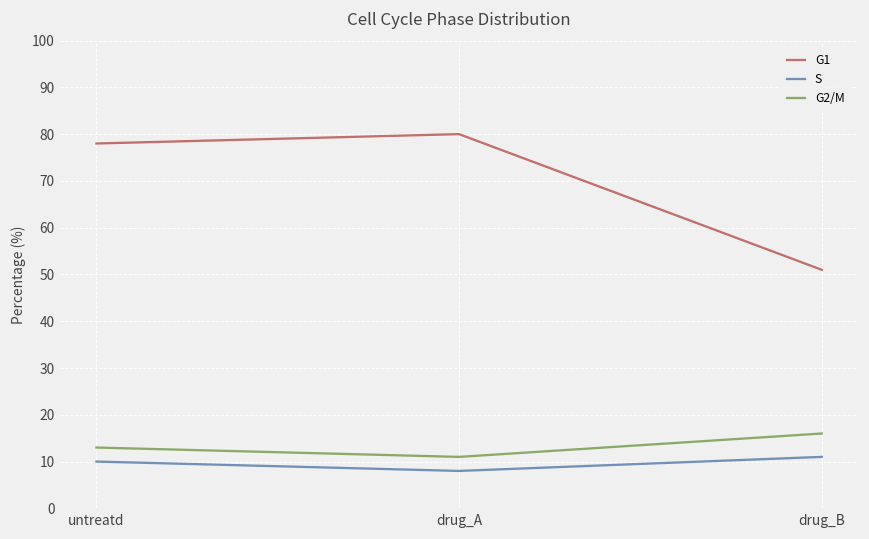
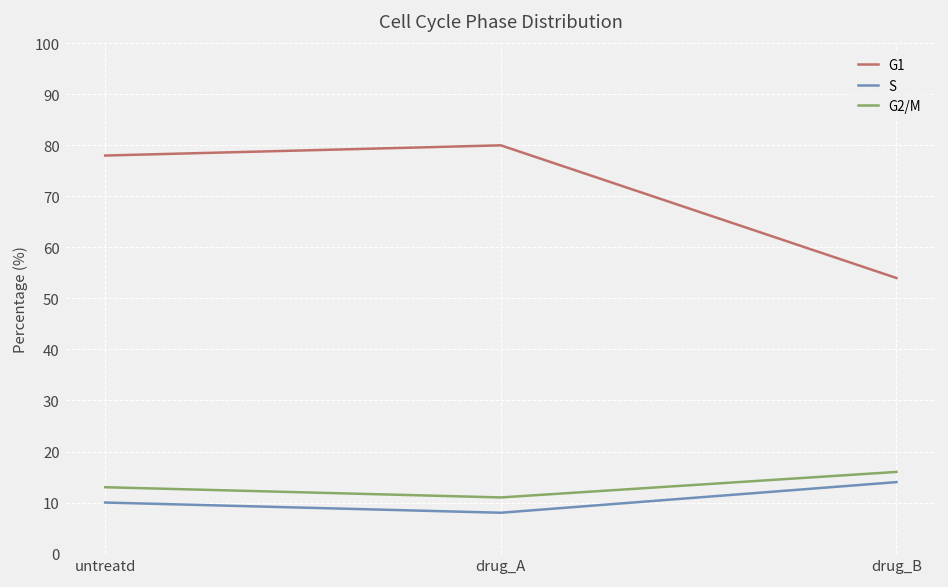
  {
    "G1": {
      "untreatd": 78,
      "drug_A": 80,
-     "drug_B": 51
+     "drug_B": 54
    },
    "S": {
      "untreatd": 10,
      "drug_A": 8,
-     "drug_B": 11
+     "drug_B": 14
    },
    "G2/M": {
      "untreatd": 13,
      "drug_A": 11,
      "drug_B": 16
    }
  }
